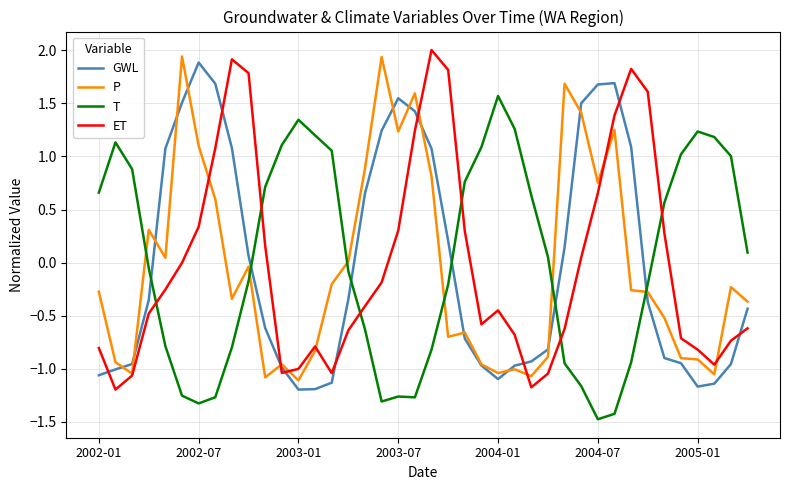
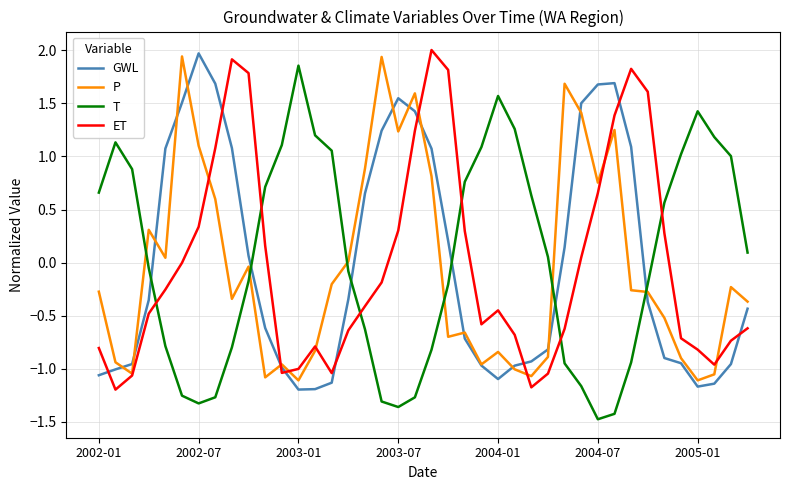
  {
    "GWL": {
      "2002-01": -1.06,
-     "2002-07": 1.88,
+     "2002-07": 1.97,
      "2003-01": -1.20,
      "2003-07": 1.55,
      "2004-01": -1.10,
      "2004-07": 1.68,
      "2005-01": -1.17
    },
    "P": {
      "2002-01": -0.27,
      "2002-07": 1.10,
      "2003-01": -1.11,
      "2003-07": 1.24,
-     "2004-01": -1.04,
+     "2004-01": -0.84,
      "2004-07": 0.75,
-     "2005-01": -0.91
+     "2005-01": -1.11
    },
    "T": {
      "2002-01": 0.66,
      "2002-07": -1.33,
-     "2003-01": 1.35,
-     "2003-07": -1.26,
+     "2003-01": 1.86,
+     "2003-07": -1.36,
      "2004-01": 1.57,
      "2004-07": -1.48,
-     "2005-01": 1.23
+     "2005-01": 1.43
    },
    "ET": {
      "2002-01": -0.80,
      "2002-07": 0.34,
      "2003-01": -1.00,
      "2003-07": 0.30,
      "2004-01": -0.45,
      "2004-07": 0.66,
      "2005-01": -0.82
    }
  }
